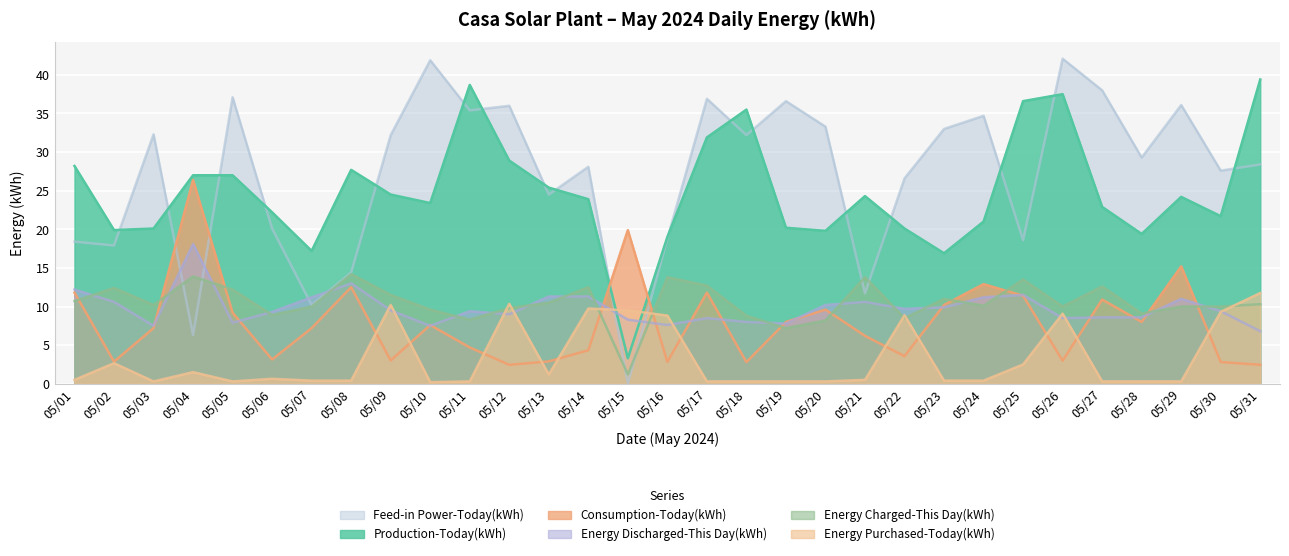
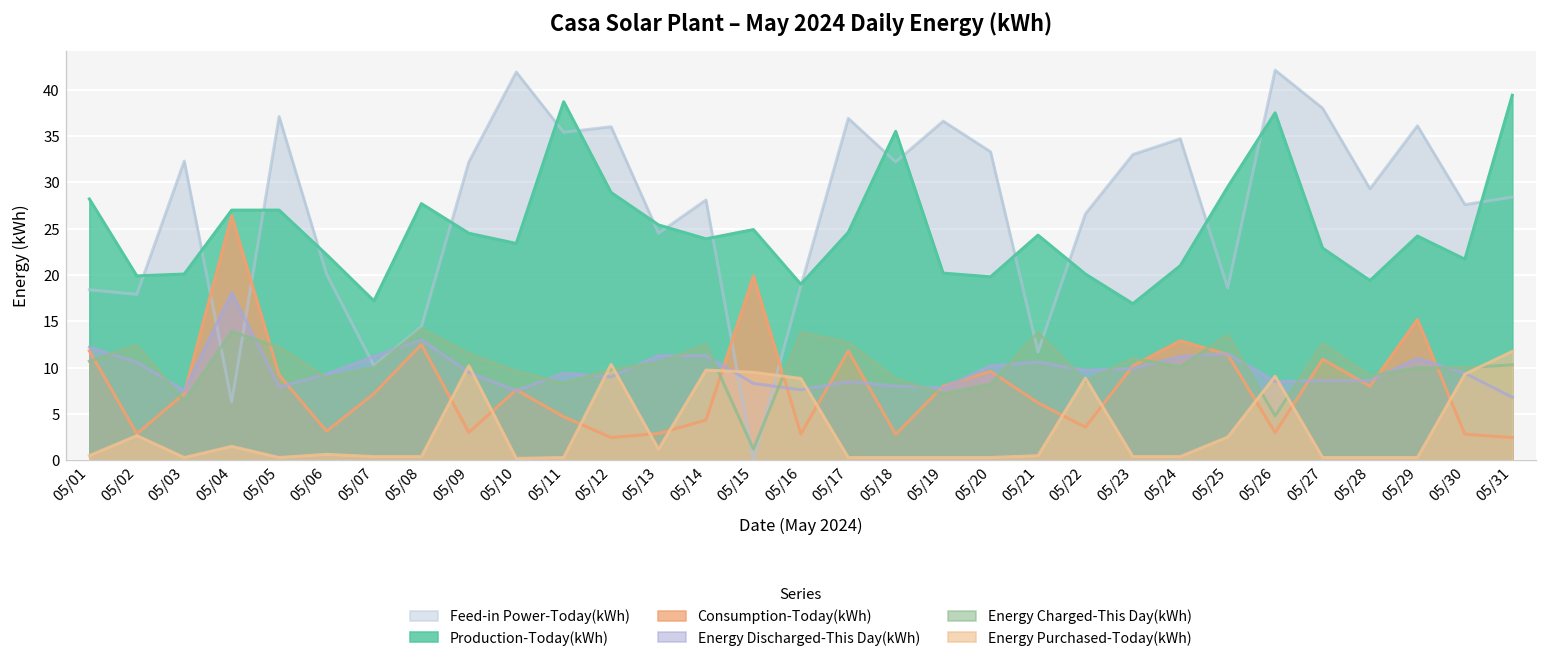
  {
    "Production-Today(kWh)": {
      "05/01": 28,
      "05/02": 20,
      "05/03": 20,
      "05/04": 27,
      "05/05": 27,
      "05/06": 22,
      "05/07": 17,
      "05/08": 28,
      "05/09": 25,
      "05/10": 23,
      "05/11": 39,
      "05/12": 29,
      "05/13": 25,
      "05/14": 24,
-     "05/15": 3,
-     "05/17": 32,
+     "05/15": 25,
+     "05/17": 25,
      "05/18": 36,
      "05/19": 20,
      "05/20": 20,
      "05/21": 24,
      "05/22": 20,
      "05/23": 17,
      "05/24": 21,
-     "05/25": 37,
+     "05/25": 30,
      "05/26": 38,
      "05/27": 23,
      "05/28": 19,
      "05/29": 24,
      "05/30": 22,
      "05/31": 39
    },
    "Energy Charged-This Day(kWh)": {
      "05/01": 11,
      "05/02": 12,
-     "05/03": 10,
+     "05/03": 6,
      "05/04": 14,
      "05/05": 12,
      "05/06": 9,
      "05/09": 12,
      "05/10": 10,
      "05/11": 8,
      "05/12": 10,
      "05/13": 11,
      "05/14": 13,
      "05/15": 1,
      "05/16": 14,
      "05/17": 13,
      "05/18": 9,
      "05/19": 7,
      "05/20": 8,
      "05/21": 14,
      "05/22": 9,
      "05/23": 11,
      "05/24": 10,
      "05/25": 14,
-     "05/26": 10,
+     "05/26": 5,
      "05/27": 13,
      "05/28": 9,
      "05/29": 10,
      "05/30": 10,
      "05/31": 10
    }
  }
